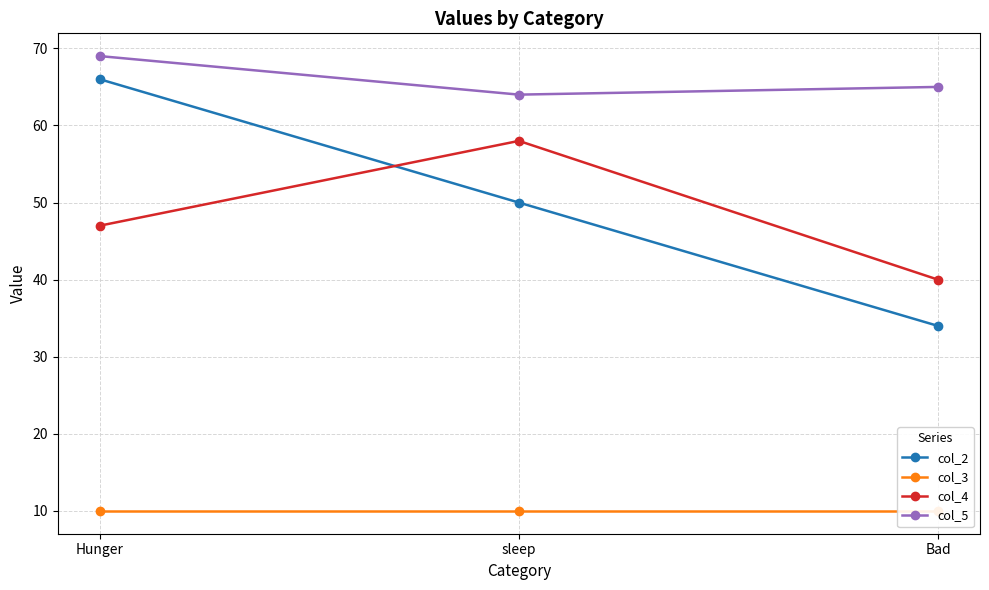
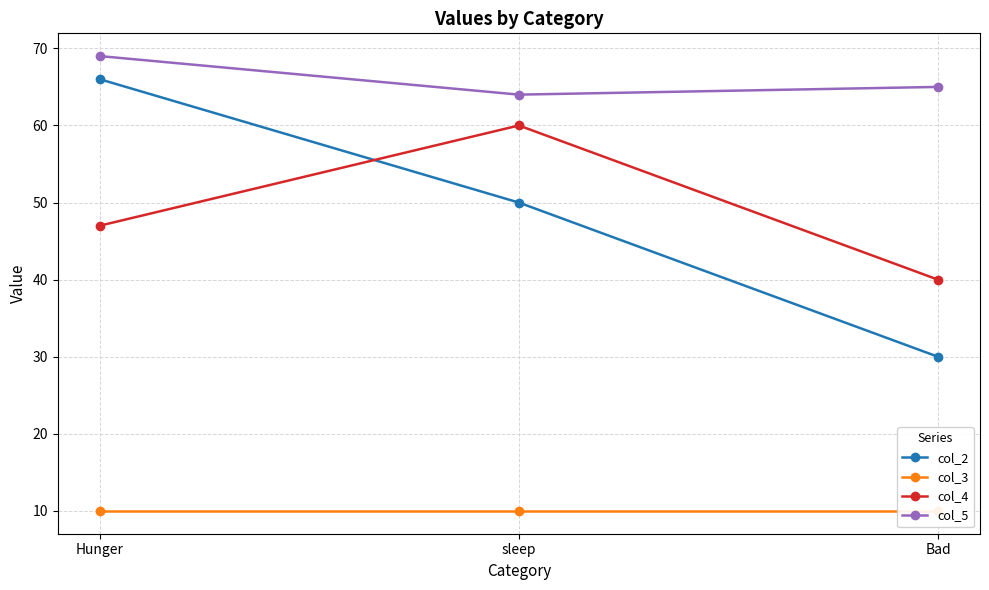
  {
    "col_2": {
      "Hunger": 66,
      "sleep": 50,
-     "Bad": 34
+     "Bad": 30
    },
    "col_3": {
      "Hunger": 10,
      "sleep": 10
    },
    "col_4": {
      "Hunger": 47,
-     "sleep": 58,
+     "sleep": 60,
      "Bad": 40
    },
    "col_5": {
      "Hunger": 69,
      "sleep": 64,
      "Bad": 65
    }
  }
